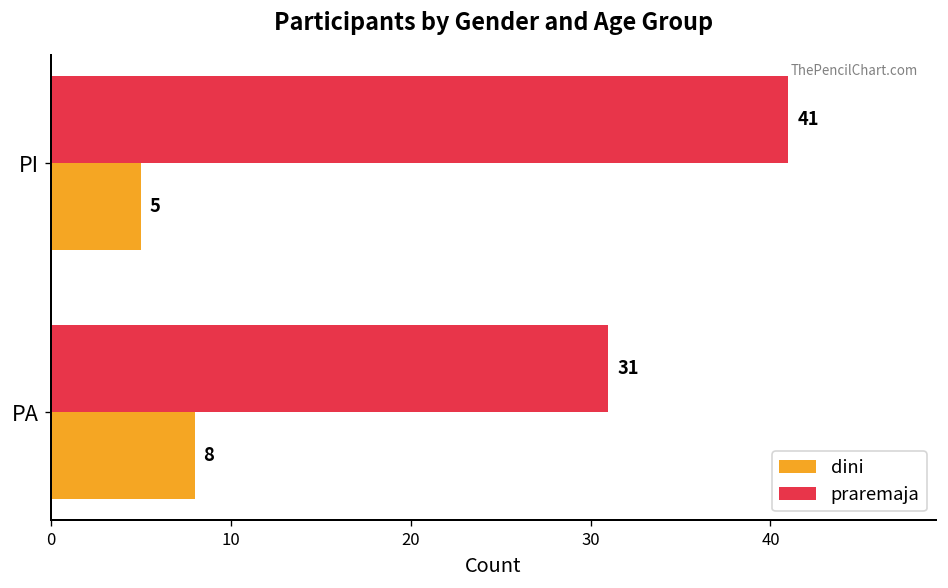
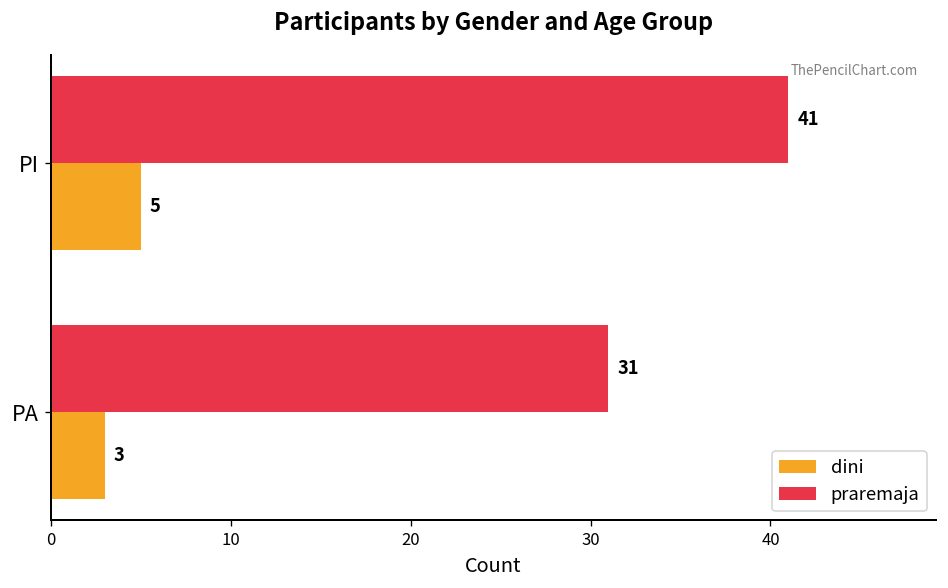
  {
    "dini": {
      "PI": 5,
-     "PA": 8
+     "PA": 3
    },
    "praremaja": {
      "PI": 41,
      "PA": 31
    }
  }
